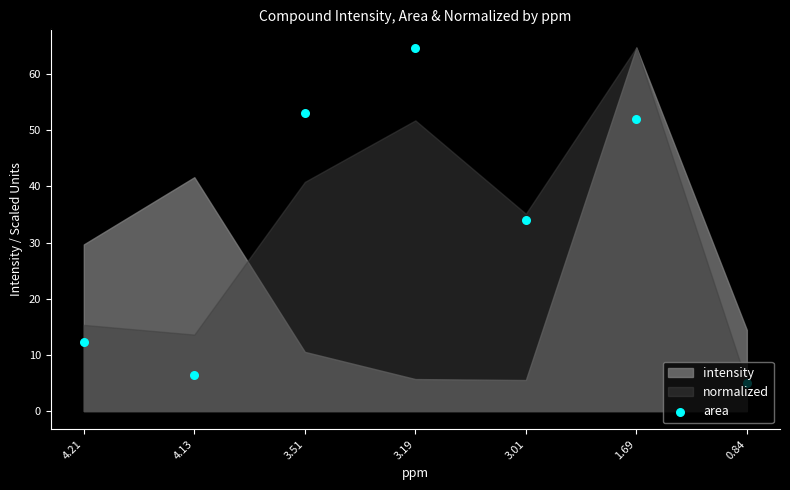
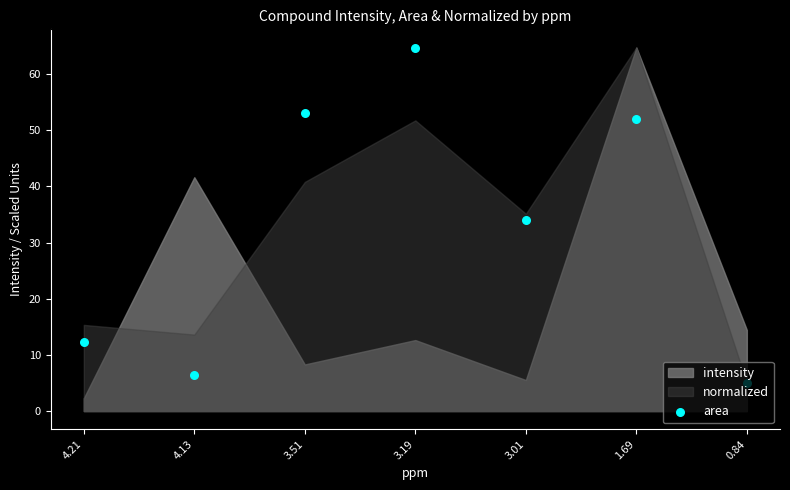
  {
    "intensity": {
-     "4.21": 30,
+     "4.21": 2,
      "4.13": 42,
-     "3.51": 11,
-     "3.19": 6,
+     "3.51": 8,
+     "3.19": 13,
      "3.01": 6,
      "0.84": 14
    },
    "normalized": {
      "4.21": 15,
      "4.13": 14,
      "3.51": 41,
      "3.19": 52,
      "3.01": 35
    }
  }
